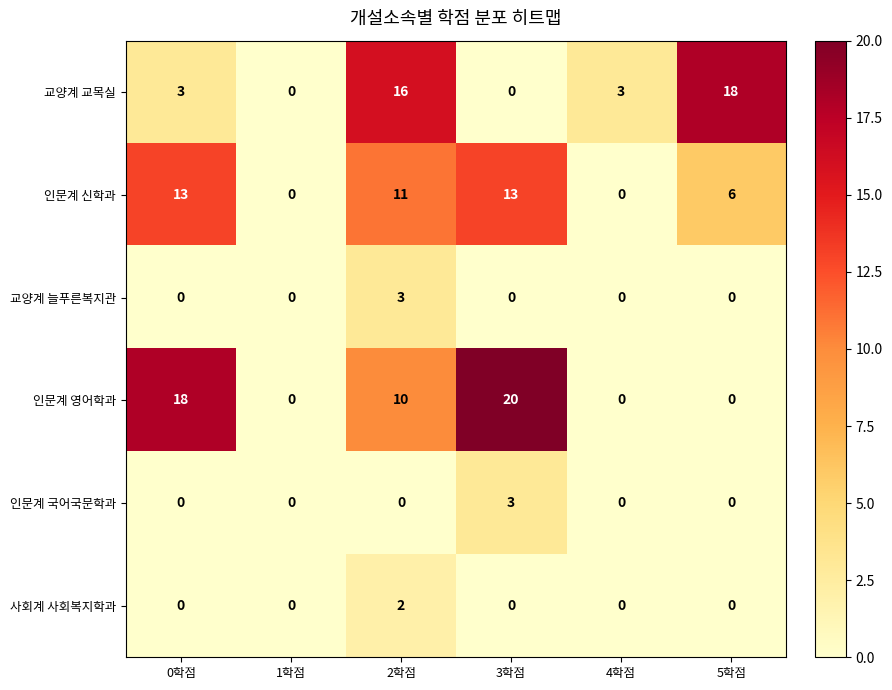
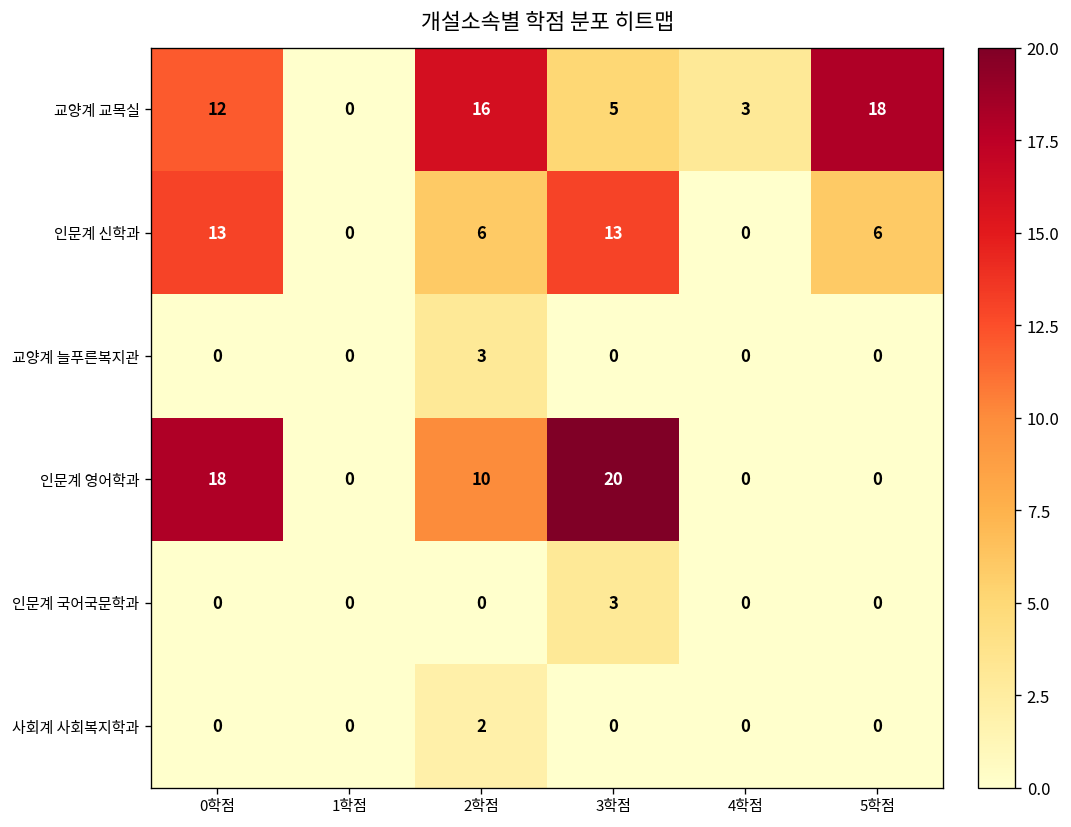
  {
    "교양계 교목실": {
-     "0학점": 3,
+     "0학점": 12,
      "1학점": 0,
      "2학점": 16,
-     "3학점": 0,
+     "3학점": 5,
      "4학점": 3,
      "5학점": 18
    },
    "인문계 신학과": {
      "0학점": 13,
      "1학점": 0,
-     "2학점": 11,
+     "2학점": 6,
      "3학점": 13,
      "4학점": 0,
      "5학점": 6
    },
    "교양계 늘푸른복지관": {
      "0학점": 0,
      "1학점": 0,
      "2학점": 3,
      "3학점": 0,
      "4학점": 0,
      "5학점": 0
    },
    "인문계 영어학과": {
      "0학점": 18,
      "1학점": 0,
      "2학점": 10,
      "3학점": 20,
      "4학점": 0,
      "5학점": 0
    },
    "인문계 국어국문학과": {
      "0학점": 0,
      "1학점": 0,
      "2학점": 0,
      "3학점": 3,
      "4학점": 0,
      "5학점": 0
    },
    "사회계 사회복지학과": {
      "0학점": 0,
      "1학점": 0,
      "2학점": 2,
      "3학점": 0,
      "4학점": 0,
      "5학점": 0
    }
  }
